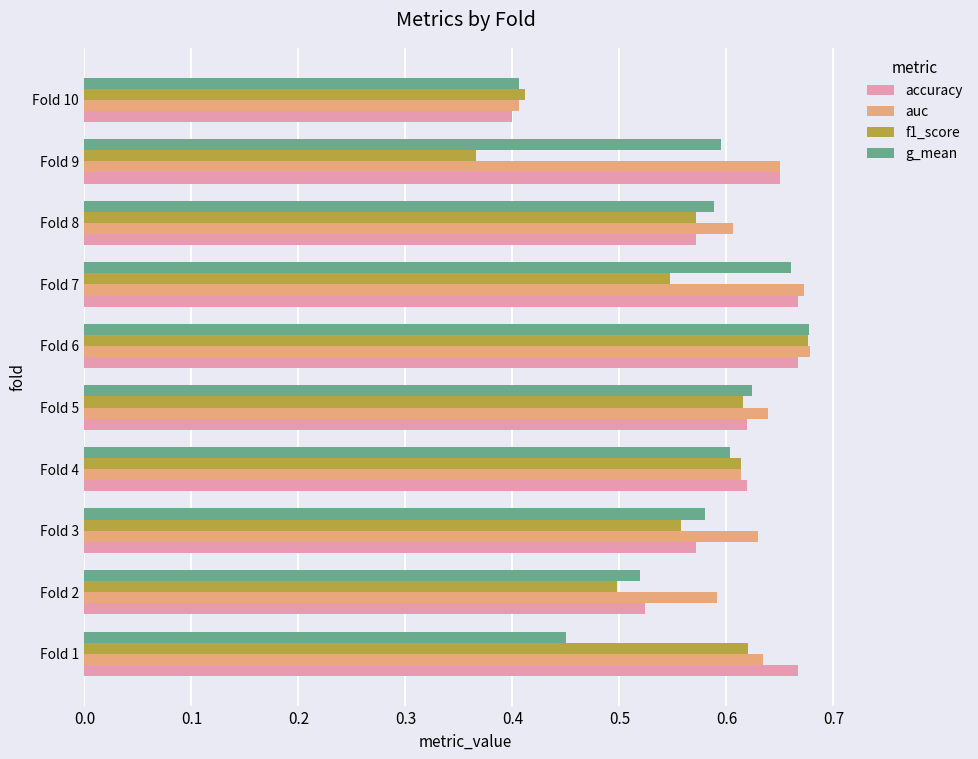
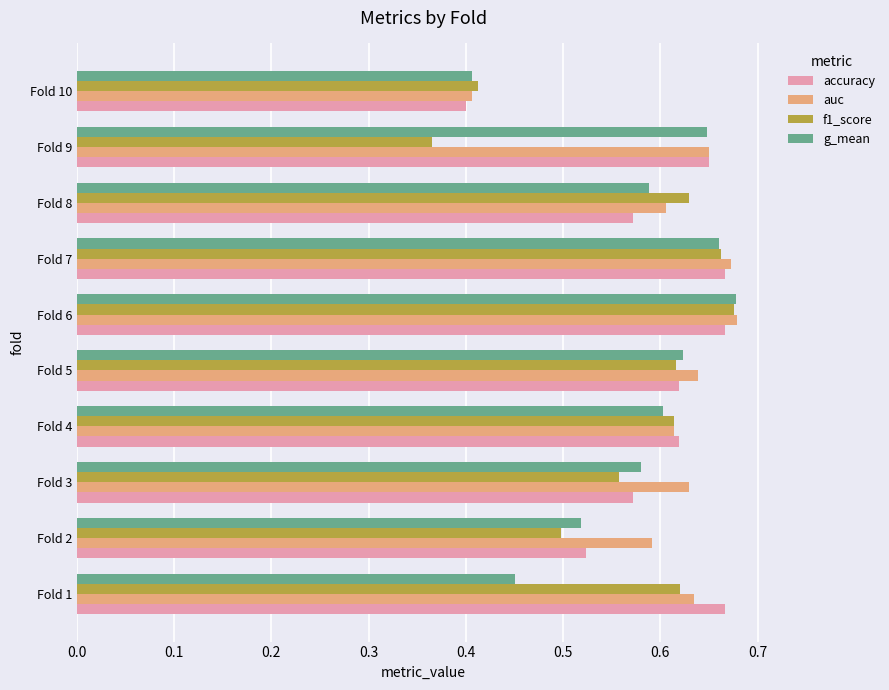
  {
    "f1_score": {
      "Fold 10": 0.41,
      "Fold 9": 0.37,
-     "Fold 8": 0.57,
-     "Fold 7": 0.55,
+     "Fold 8": 0.63,
+     "Fold 7": 0.66,
      "Fold 6": 0.68,
      "Fold 5": 0.62,
      "Fold 4": 0.61,
      "Fold 3": 0.56,
      "Fold 2": 0.50,
      "Fold 1": 0.62
    },
    "g_mean": {
      "Fold 10": 0.41,
-     "Fold 9": 0.60,
+     "Fold 9": 0.65,
      "Fold 8": 0.59,
      "Fold 7": 0.66,
      "Fold 6": 0.68,
      "Fold 5": 0.62,
      "Fold 4": 0.60,
      "Fold 3": 0.58,
      "Fold 2": 0.52,
      "Fold 1": 0.45
    }
  }
